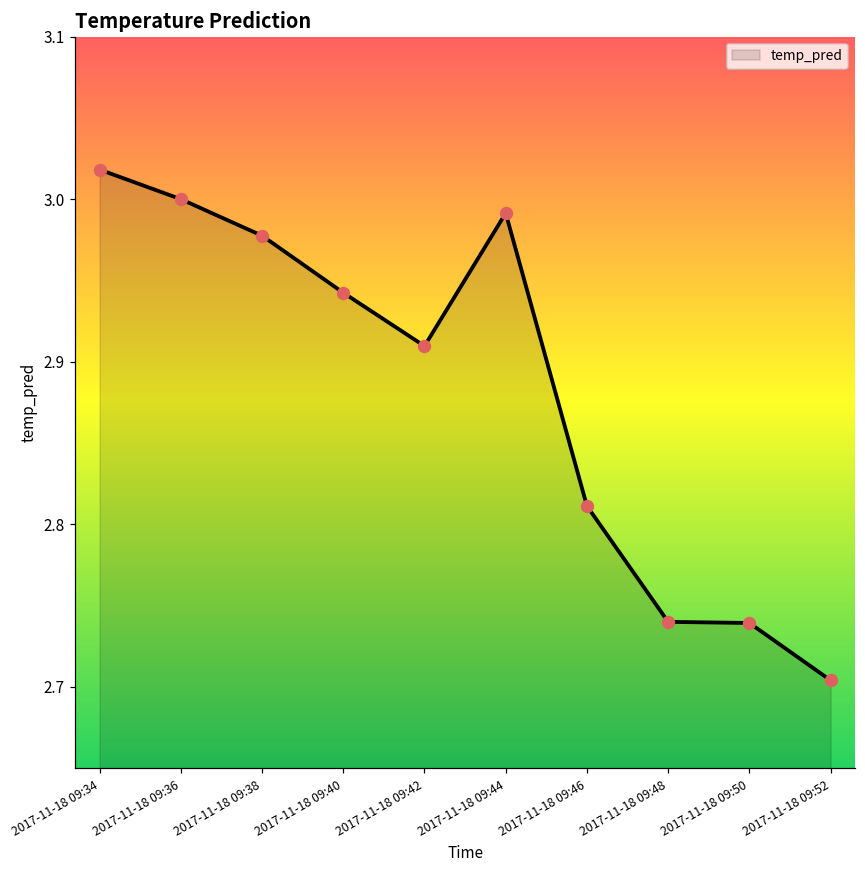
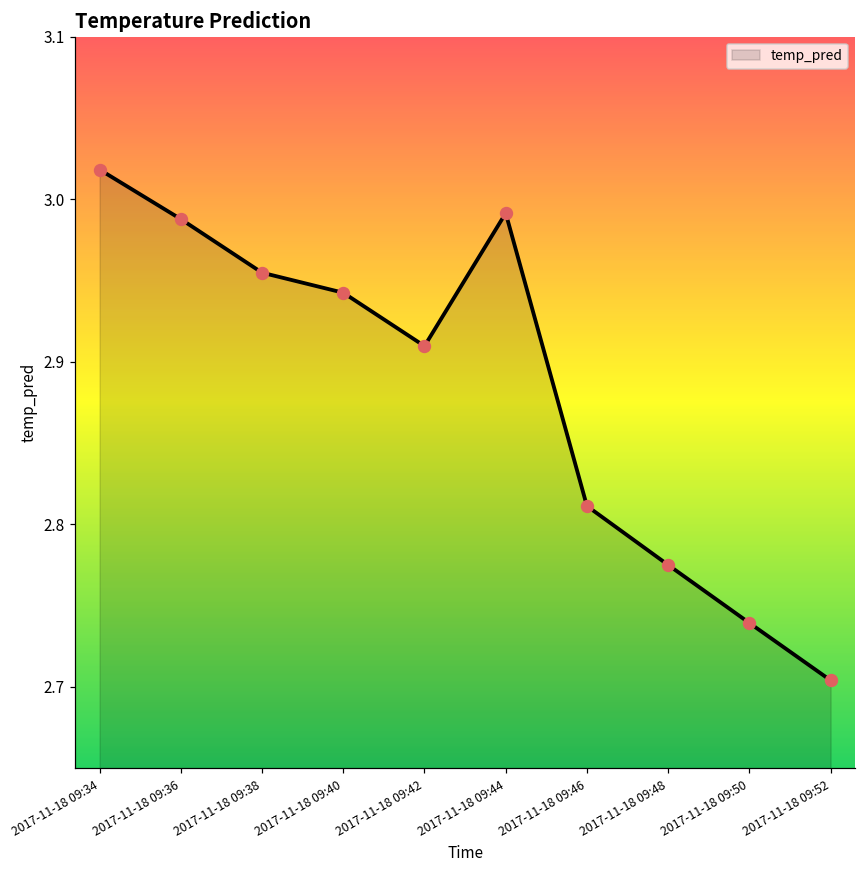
  {
    "2017-11-18 09:34": 3.018,
-   "2017-11-18 09:36": 3.000,
-   "2017-11-18 09:38": 2.978,
+   "2017-11-18 09:36": 2.988,
+   "2017-11-18 09:38": 2.955,
    "2017-11-18 09:40": 2.942,
    "2017-11-18 09:42": 2.910,
    "2017-11-18 09:44": 2.991,
    "2017-11-18 09:46": 2.811,
-   "2017-11-18 09:48": 2.740,
+   "2017-11-18 09:48": 2.775,
    "2017-11-18 09:50": 2.739,
    "2017-11-18 09:52": 2.704
  }
